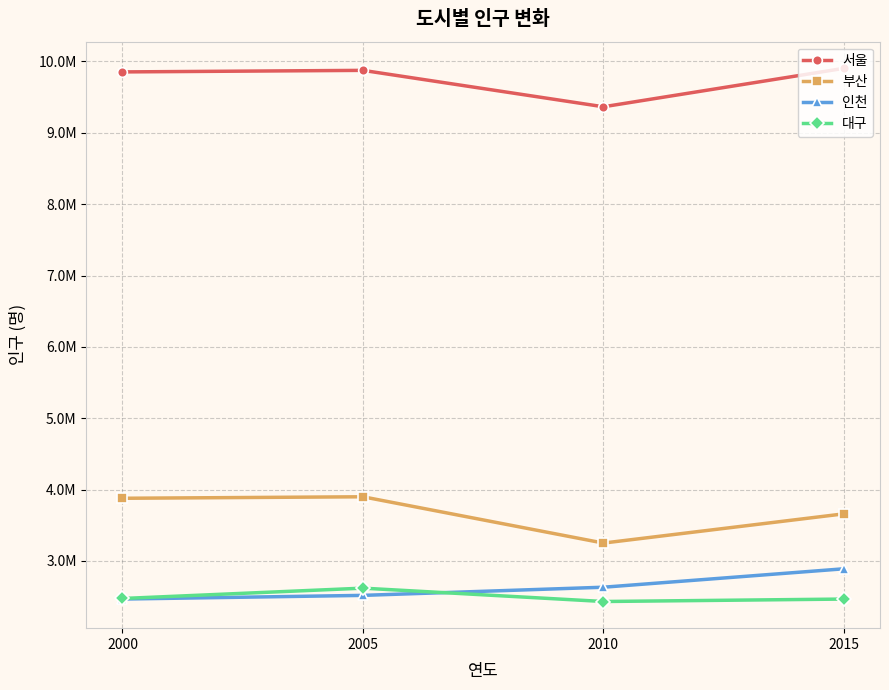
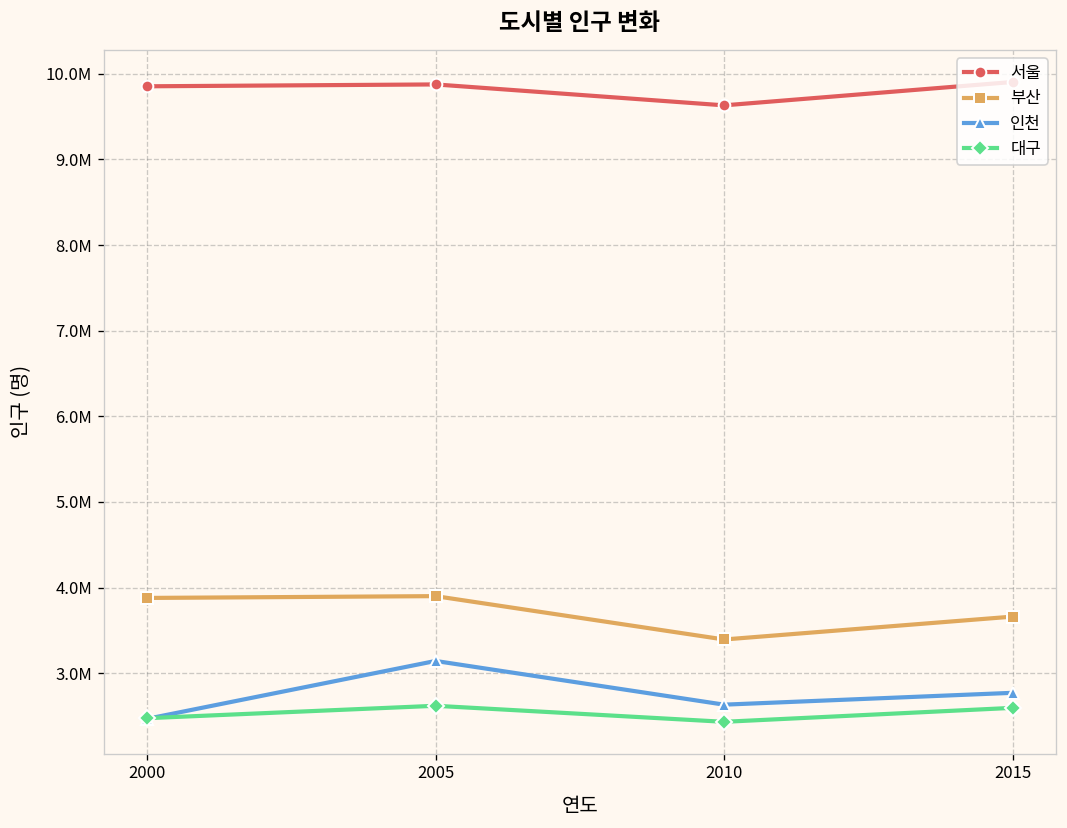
  {
    "서울": {
      "2000": 9900000,
      "2005": 9900000,
-     "2010": 9400000
+     "2010": 9600000
    },
    "부산": {
      "2000": 3900000,
      "2005": 3900000,
-     "2010": 3300000,
+     "2010": 3400000,
      "2015": 3700000
    },
    "인천": {
-     "2005": 2500000,
+     "2005": 3100000,
      "2010": 2600000,
-     "2015": 2900000
+     "2015": 2800000
    },
    "대구": {
      "2005": 2600000,
      "2010": 2400000,
-     "2015": 2500000
+     "2015": 2600000
    }
  }
